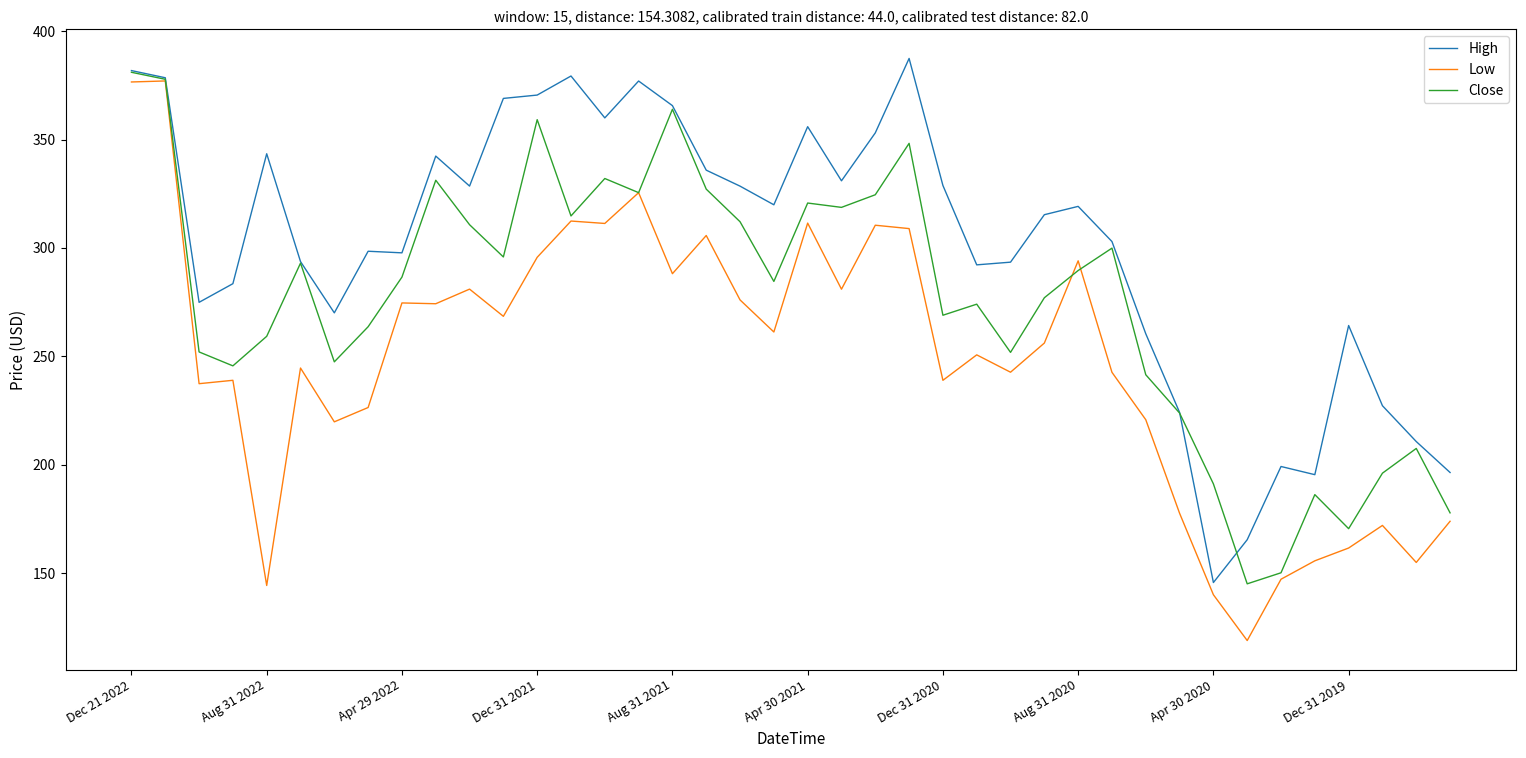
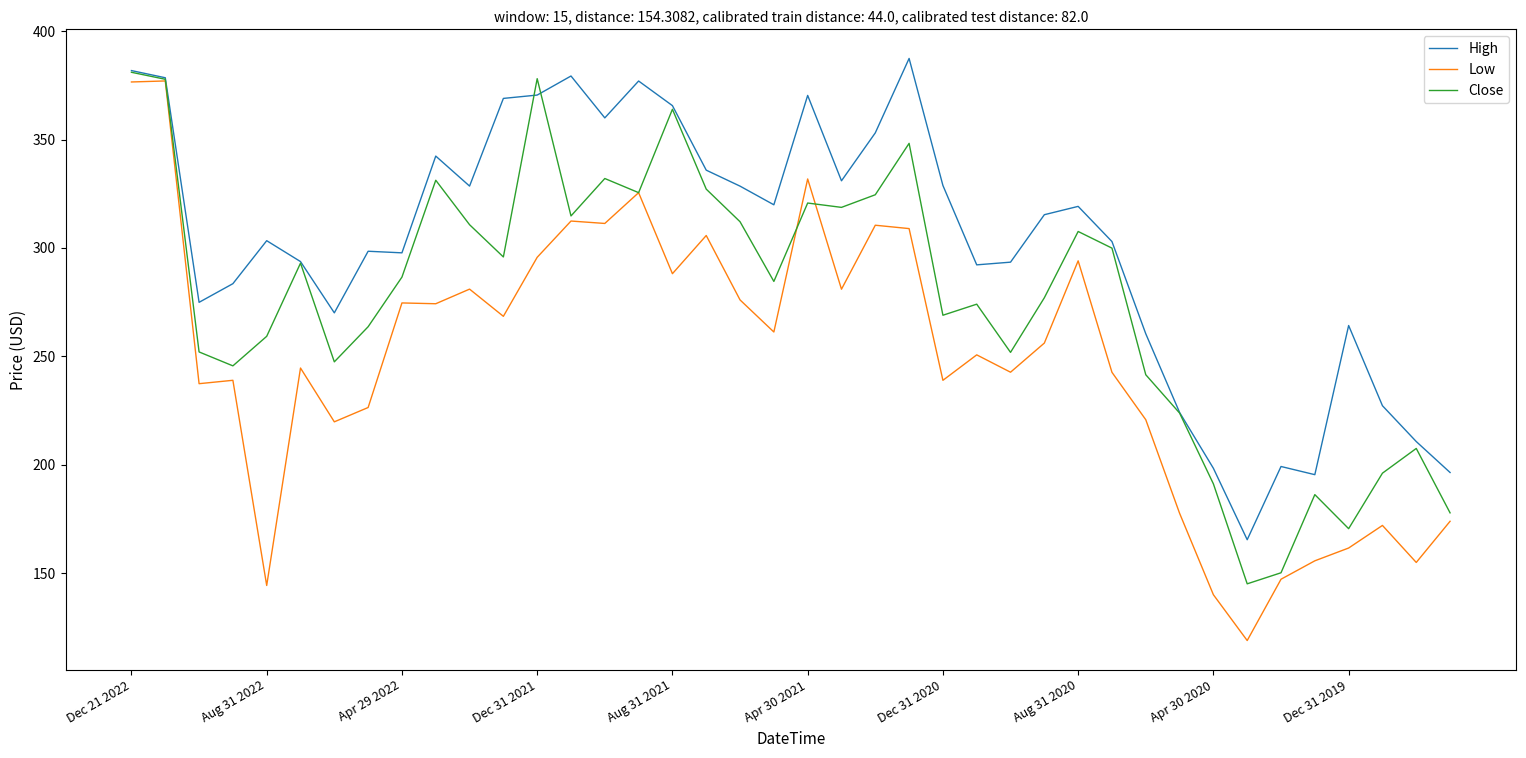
  {
    "High": {
-     "Aug 31 2022": 343,
+     "Aug 31 2022": 303,
      "Apr 29 2022": 298,
      "Dec 31 2021": 371,
      "Aug 31 2021": 366,
-     "Apr 30 2021": 356,
+     "Apr 30 2021": 370,
      "Dec 31 2020": 329,
      "Aug 31 2020": 319,
-     "Apr 30 2020": 146,
+     "Apr 30 2020": 198,
      "Dec 31 2019": 264
    },
    "Low": {
      "Dec 21 2022": 377,
      "Aug 31 2022": 144,
      "Apr 29 2022": 275,
      "Dec 31 2021": 296,
      "Aug 31 2021": 288,
-     "Apr 30 2021": 311,
+     "Apr 30 2021": 332,
      "Dec 31 2020": 239,
      "Aug 31 2020": 294,
      "Apr 30 2020": 140,
      "Dec 31 2019": 162
    },
    "Close": {
      "Aug 31 2022": 259,
      "Apr 29 2022": 287,
-     "Dec 31 2021": 359,
+     "Dec 31 2021": 378,
      "Aug 31 2021": 364,
      "Apr 30 2021": 321,
      "Dec 31 2020": 269,
-     "Aug 31 2020": 290,
+     "Aug 31 2020": 308,
      "Apr 30 2020": 191,
      "Dec 31 2019": 171
    }
  }
